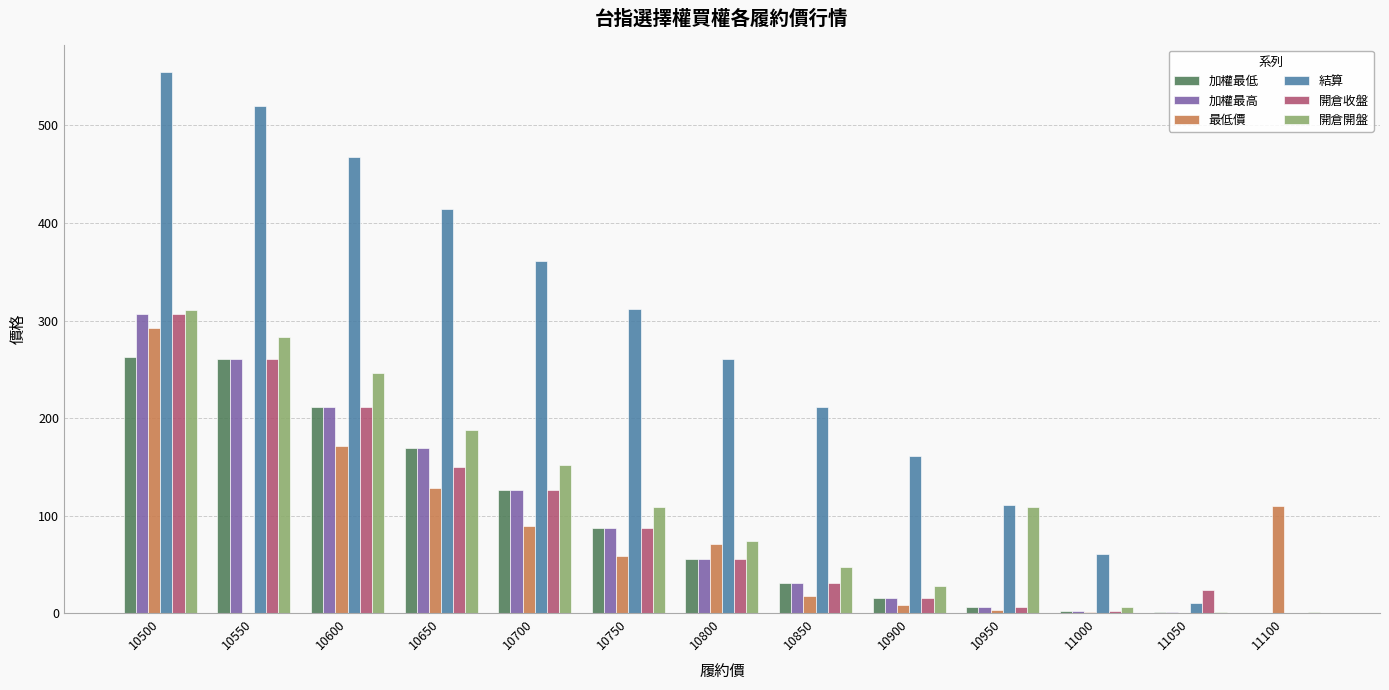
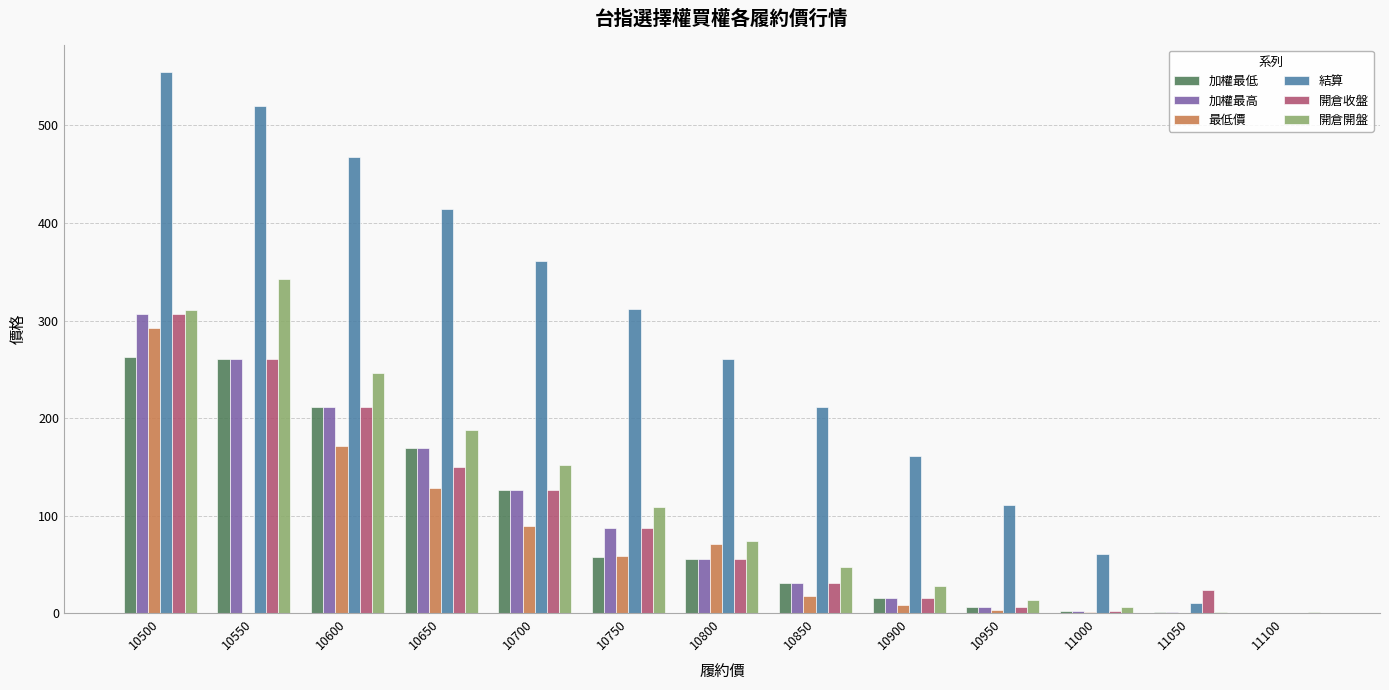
  {
    "加權最低": {
      "10500": 260,
      "10550": 260,
      "10600": 210,
      "10650": 170,
      "10700": 130,
-     "10750": 90,
+     "10750": 60,
      "10800": 60,
      "10850": 30,
      "10900": 20,
      "10950": 10
    },
    "最低價": {
      "10500": 290,
      "10550": 0,
      "10600": 170,
      "10650": 130,
      "10700": 90,
      "10750": 60,
      "10800": 70,
      "10850": 20,
      "10900": 10,
      "10950": 0,
-     "11100": 110
+     "11100": 0
    },
    "開倉收盤": {
      "10500": 310,
      "10550": 260,
      "10600": 210,
      "10650": 150,
      "10700": 130,
      "10750": 90,
      "10800": 60,
      "10850": 30,
      "10900": 20,
      "10950": 10,
      "11050": 20
    },
    "開倉開盤": {
      "10500": 310,
-     "10550": 280,
+     "10550": 340,
      "10600": 250,
      "10650": 190,
      "10700": 150,
      "10750": 110,
      "10800": 70,
      "10850": 50,
      "10900": 30,
-     "10950": 110,
+     "10950": 10,
      "11000": 10
    }
  }
